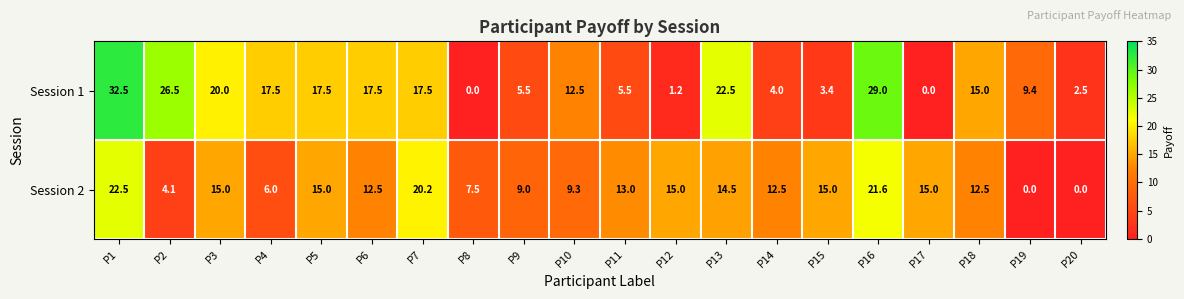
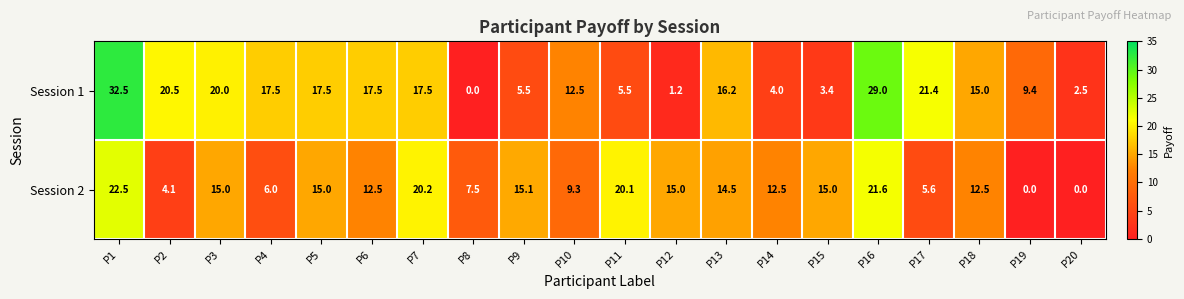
  {
    "Session 1": {
      "P1": 32.5,
-     "P2": 26.5,
+     "P2": 20.5,
      "P3": 20.0,
      "P4": 17.5,
      "P5": 17.5,
      "P6": 17.5,
      "P7": 17.5,
      "P8": 0.0,
      "P9": 5.5,
      "P10": 12.5,
      "P11": 5.5,
      "P12": 1.2,
-     "P13": 22.5,
+     "P13": 16.2,
      "P14": 4.0,
      "P15": 3.4,
      "P16": 29.0,
-     "P17": 0.0,
+     "P17": 21.4,
      "P18": 15.0,
      "P19": 9.4,
      "P20": 2.5
    },
    "Session 2": {
      "P1": 22.5,
      "P2": 4.1,
      "P3": 15.0,
      "P4": 6.0,
      "P5": 15.0,
      "P6": 12.5,
      "P7": 20.2,
      "P8": 7.5,
-     "P9": 9.0,
+     "P9": 15.1,
      "P10": 9.3,
-     "P11": 13.0,
+     "P11": 20.1,
      "P12": 15.0,
      "P13": 14.5,
      "P14": 12.5,
      "P15": 15.0,
      "P16": 21.6,
-     "P17": 15.0,
+     "P17": 5.6,
      "P18": 12.5,
      "P19": 0.0,
      "P20": 0.0
    }
  }
